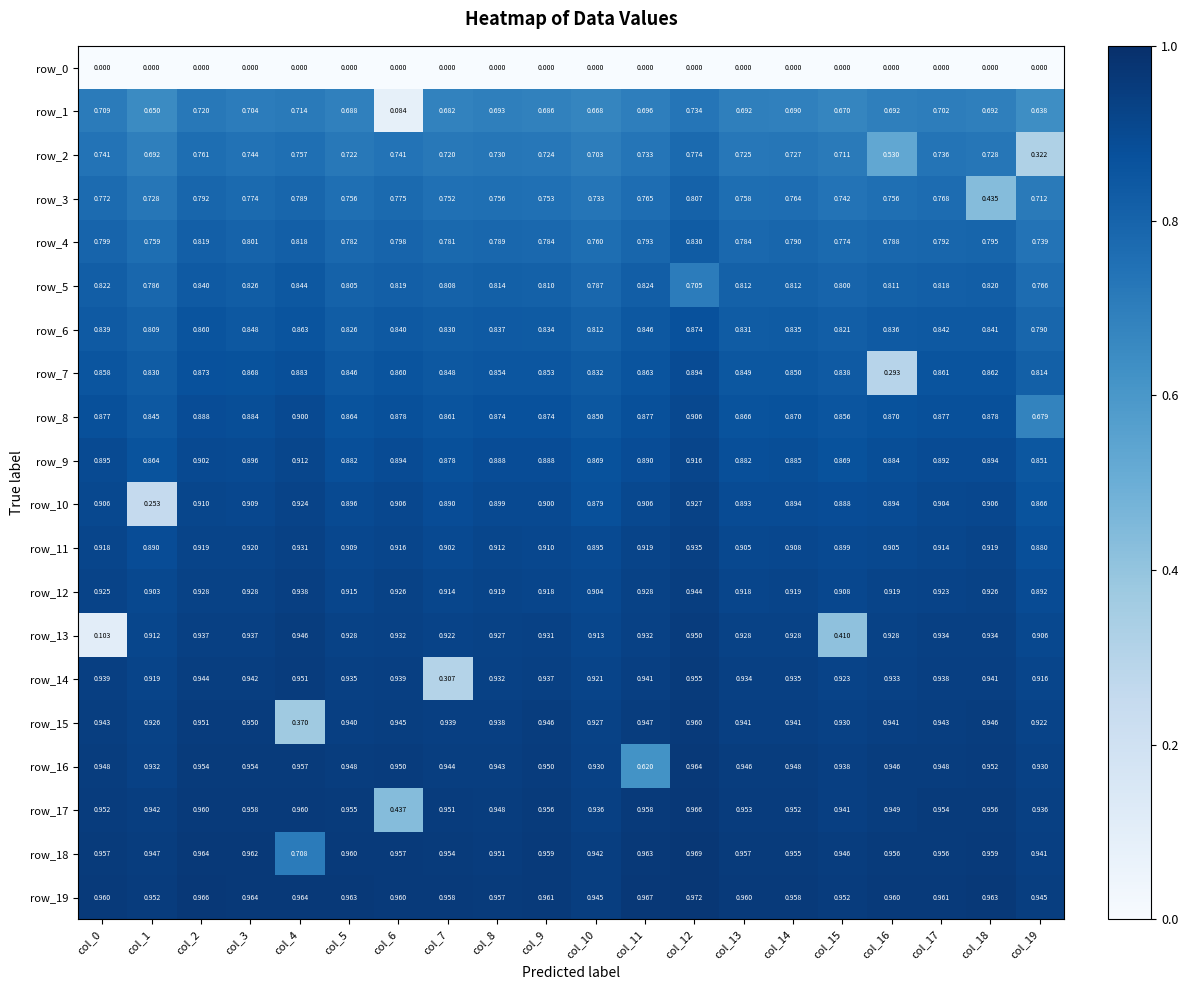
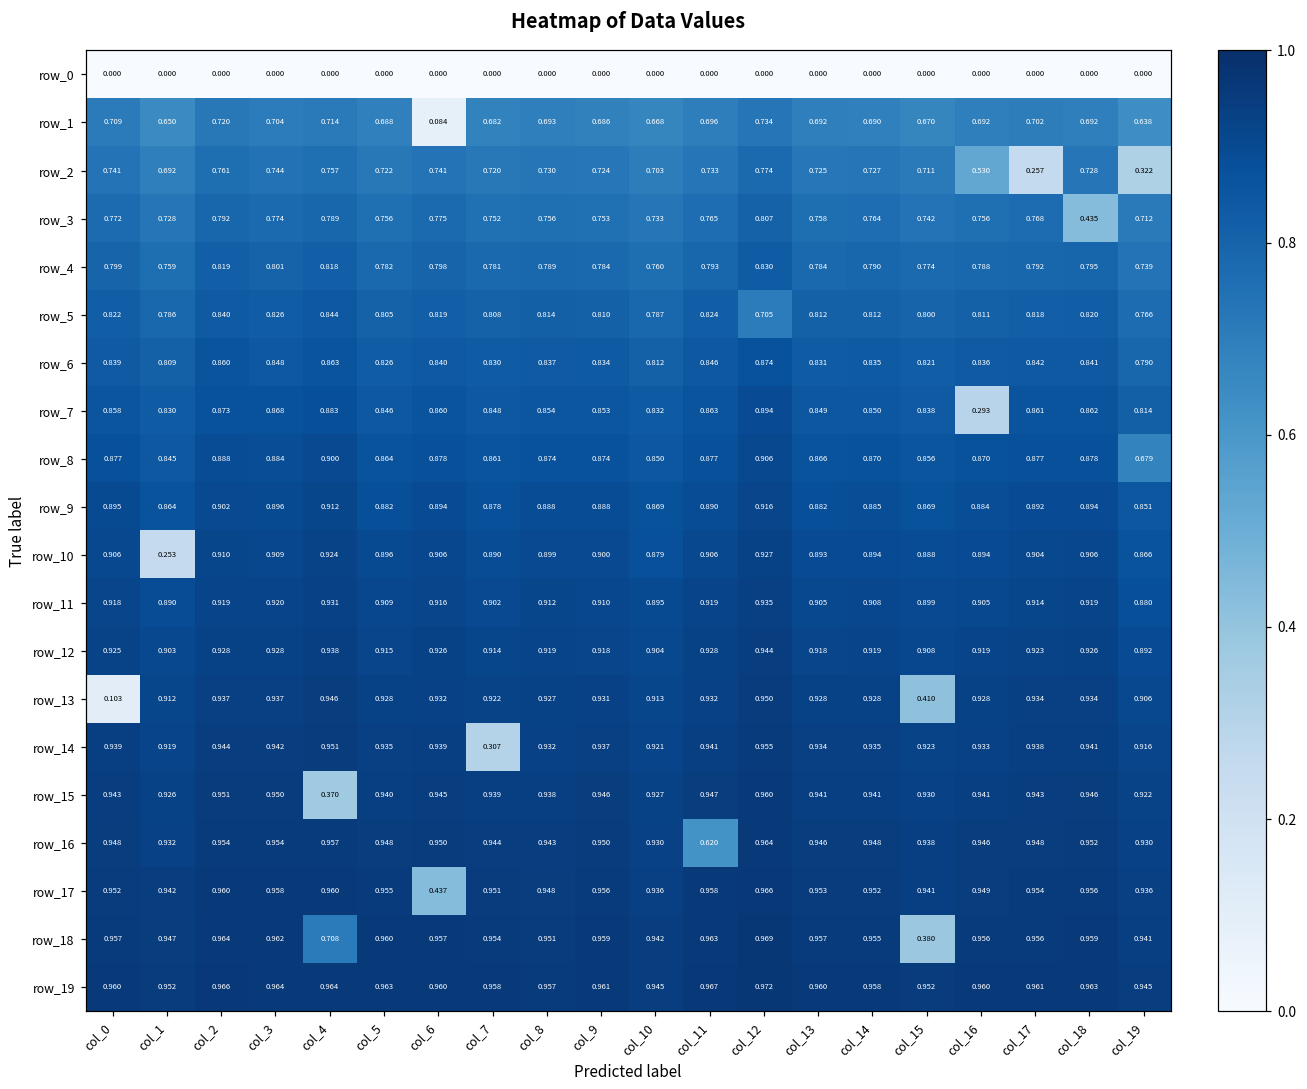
  {
    "row_2": {
      "col_0": 0.741,
      "col_1": 0.692,
      "col_2": 0.761,
      "col_3": 0.744,
      "col_4": 0.757,
      "col_5": 0.722,
      "col_6": 0.741,
      "col_7": 0.720,
      "col_8": 0.730,
      "col_9": 0.724,
      "col_10": 0.703,
      "col_11": 0.733,
      "col_12": 0.774,
      "col_13": 0.725,
      "col_14": 0.727,
      "col_15": 0.711,
      "col_16": 0.530,
-     "col_17": 0.736,
+     "col_17": 0.257,
      "col_18": 0.728,
      "col_19": 0.322
    },
    "row_18": {
      "col_0": 0.957,
      "col_1": 0.947,
      "col_2": 0.964,
      "col_3": 0.962,
      "col_4": 0.708,
      "col_5": 0.960,
      "col_6": 0.957,
      "col_7": 0.954,
      "col_8": 0.951,
      "col_9": 0.959,
      "col_10": 0.942,
      "col_11": 0.963,
      "col_12": 0.969,
      "col_13": 0.957,
      "col_14": 0.955,
-     "col_15": 0.946,
+     "col_15": 0.380,
      "col_16": 0.956,
      "col_17": 0.956,
      "col_18": 0.959,
      "col_19": 0.941
    }
  }
